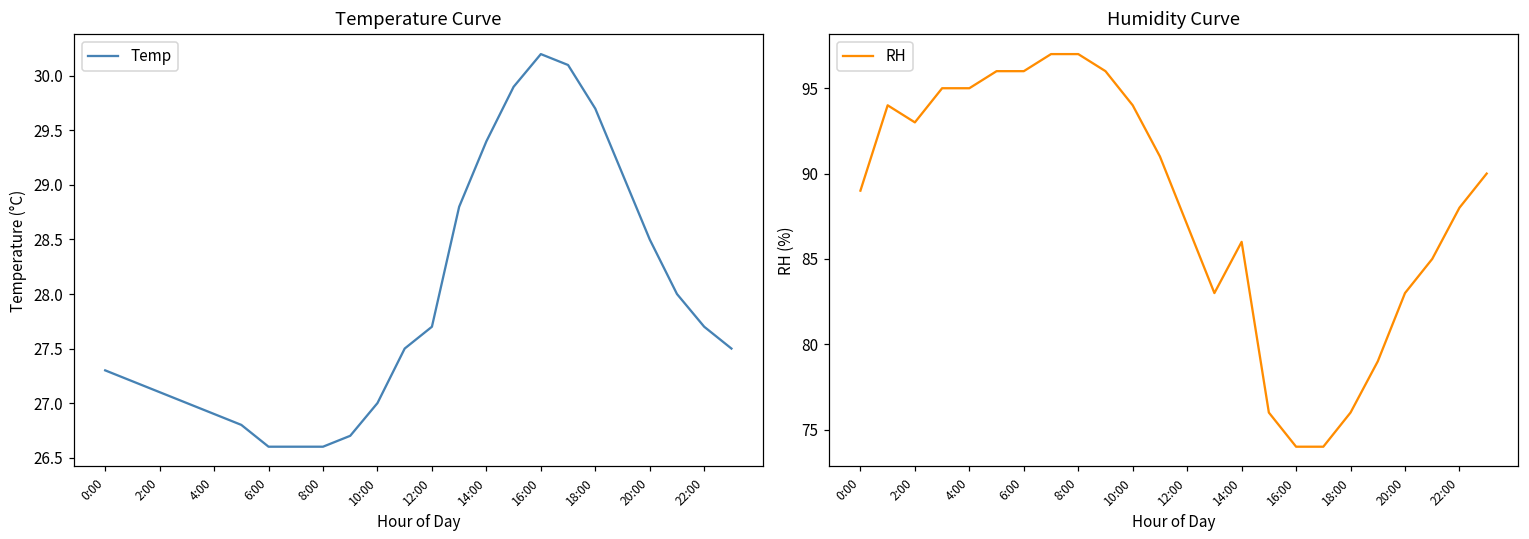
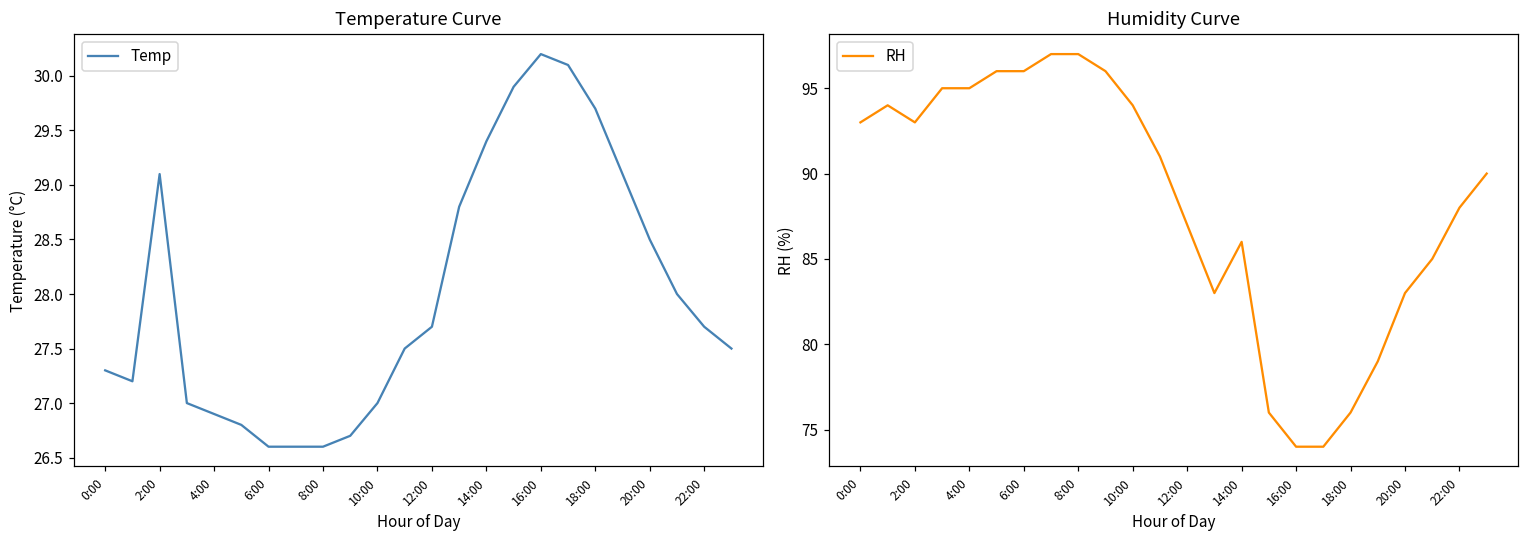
  {
    "Temperature Curve": {
      "0:00": 27.3,
-     "2:00": 27.1,
+     "2:00": 29.1,
      "4:00": 26.9,
      "6:00": 26.6,
      "8:00": 26.6,
      "10:00": 27.0,
      "12:00": 27.7,
      "14:00": 29.4,
      "16:00": 30.2,
      "18:00": 29.7,
      "20:00": 28.5,
      "22:00": 27.7
    },
    "Humidity Curve": {
-     "0:00": 89,
+     "0:00": 93,
      "2:00": 93,
      "4:00": 95,
      "6:00": 96,
      "8:00": 97,
      "10:00": 94,
      "12:00": 87,
      "14:00": 86,
      "16:00": 74,
      "18:00": 76,
      "20:00": 83,
      "22:00": 88
    }
  }
